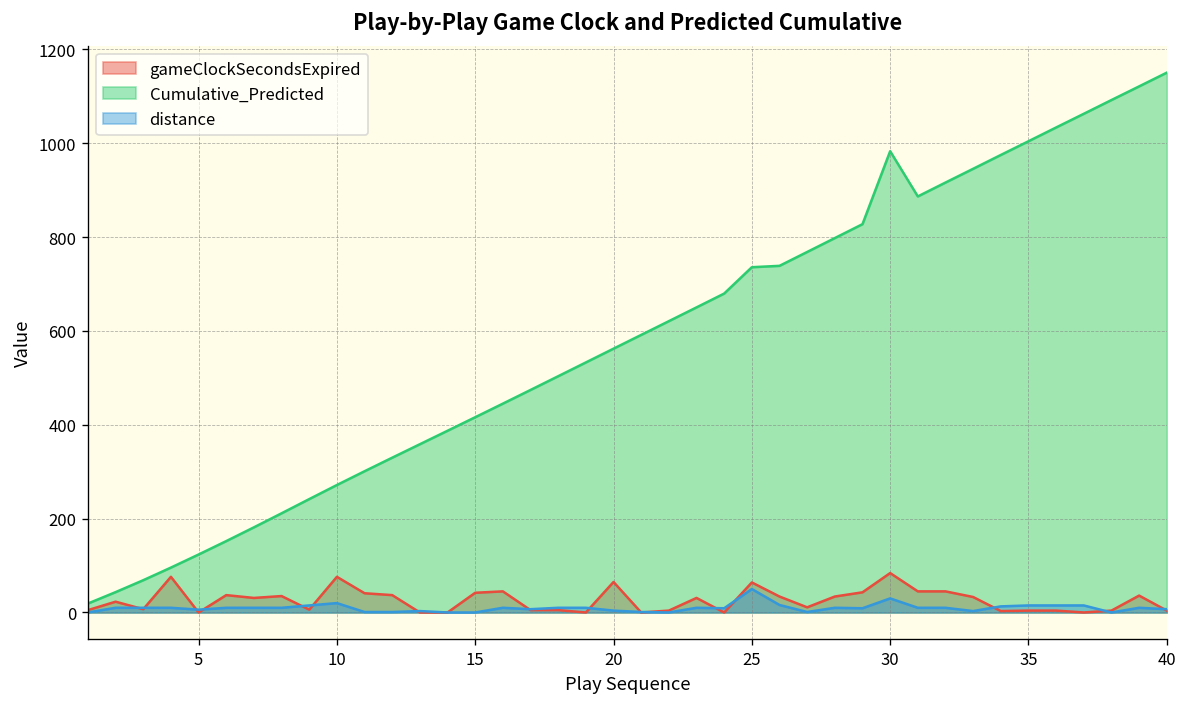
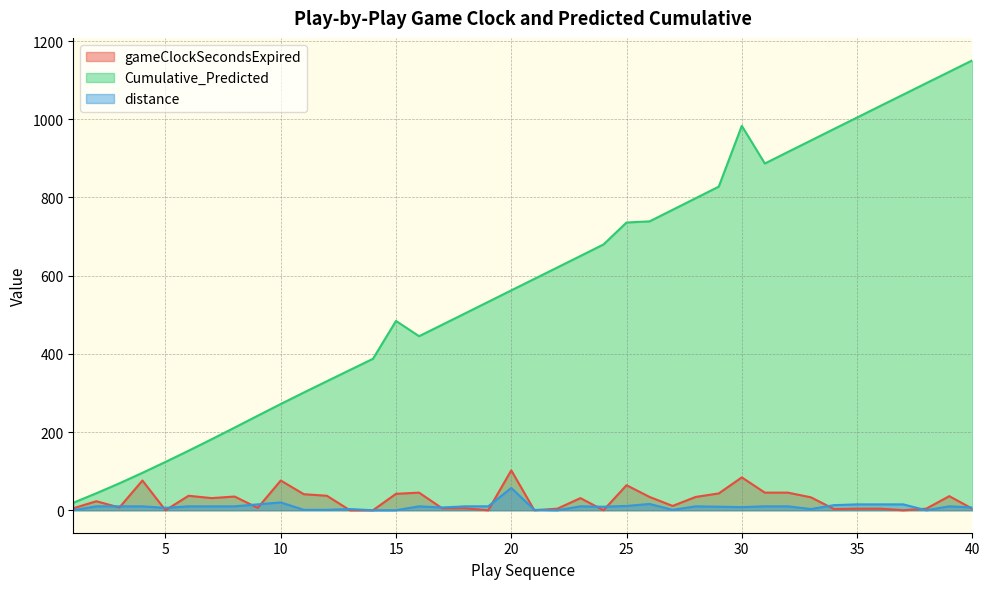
  {
    "gameClockSecondsExpired": {
      "10": 80,
      "15": 40,
-     "20": 70,
+     "20": 100,
      "25": 60,
      "30": 80,
      "35": 0
    },
    "Cumulative_Predicted": {
      "5": 120,
      "10": 270,
-     "15": 420,
+     "15": 480,
      "20": 560,
      "25": 740,
      "30": 980,
      "35": 1000,
      "40": 1150
    },
    "distance": {
      "10": 20,
      "15": 0,
-     "20": 0,
-     "25": 50,
-     "30": 30,
+     "20": 60,
+     "25": 10,
+     "30": 10,
      "35": 20
    }
  }
